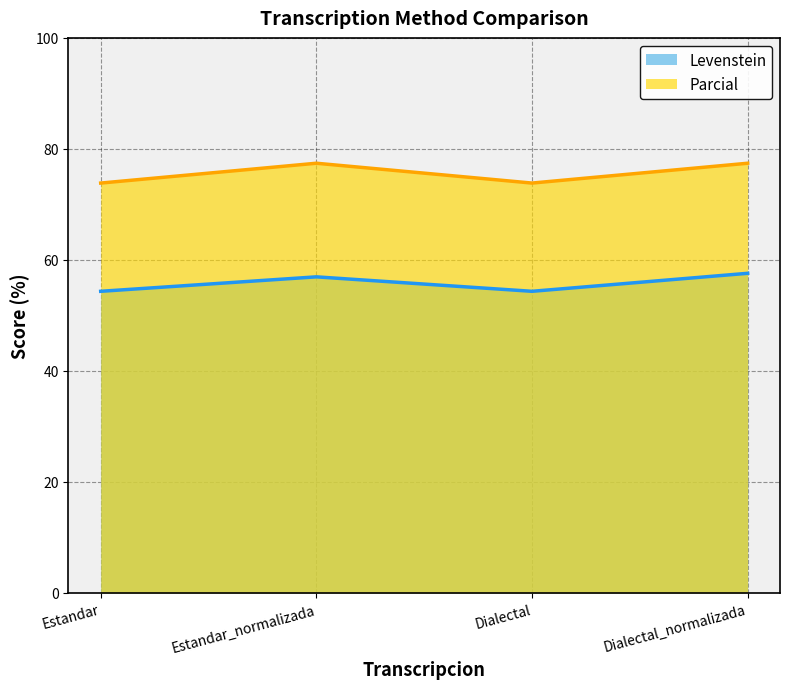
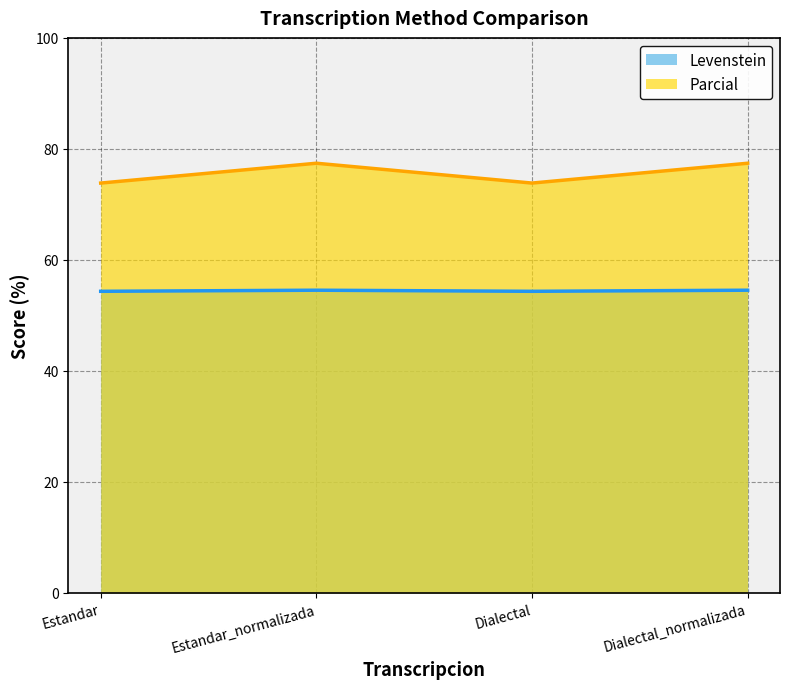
  {
    "Levenstein": {
      "Estandar": 54,
-     "Estandar_normalizada": 57,
+     "Estandar_normalizada": 55,
      "Dialectal": 54,
-     "Dialectal_normalizada": 58
+     "Dialectal_normalizada": 55
    },
    "Parcial": {
      "Estandar": 74,
      "Estandar_normalizada": 77,
      "Dialectal": 74,
      "Dialectal_normalizada": 77
    }
  }
